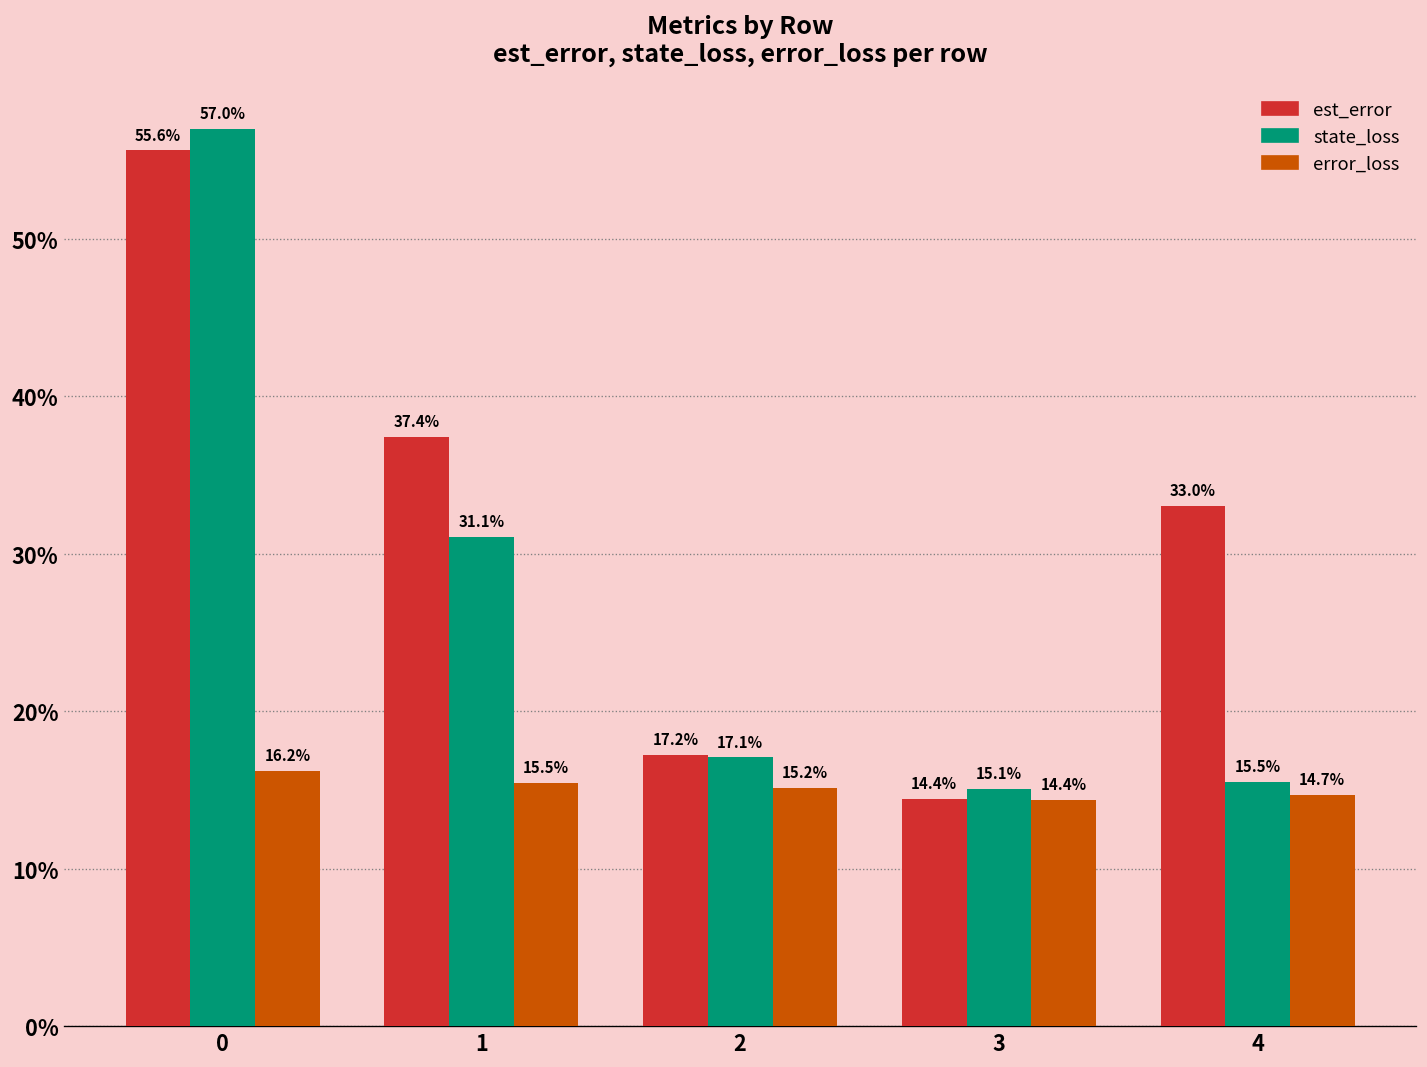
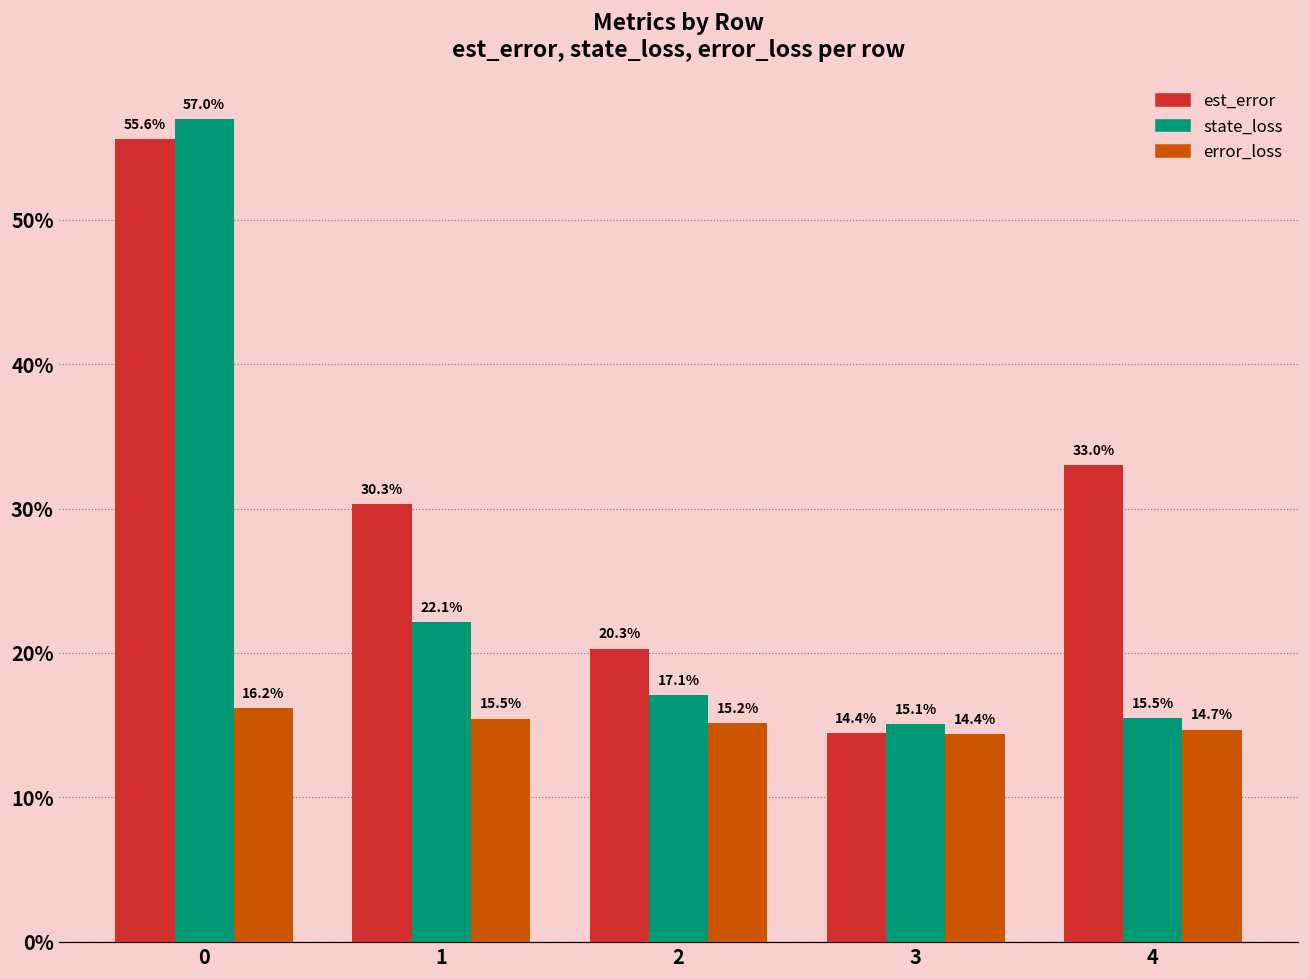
  {
    "est_error": {
      "0": "55.6%",
-     "1": "37.4%",
-     "2": "17.2%",
+     "1": "30.3%",
+     "2": "20.3%",
      "3": "14.4%",
      "4": "33.0%"
    },
    "state_loss": {
      "0": "57.0%",
-     "1": "31.1%",
+     "1": "22.1%",
      "2": "17.1%",
      "3": "15.1%",
      "4": "15.5%"
    },
    "error_loss": {
      "0": "16.2%",
      "1": "15.5%",
      "2": "15.2%",
      "3": "14.4%",
      "4": "14.7%"
    }
  }
